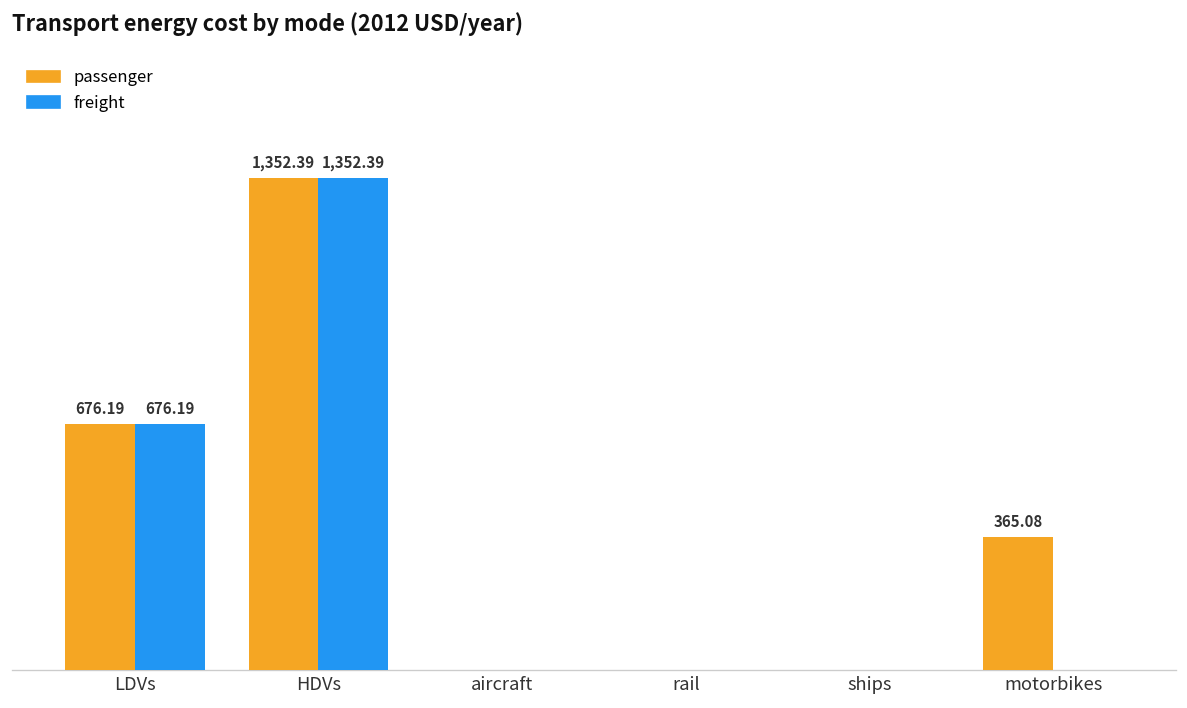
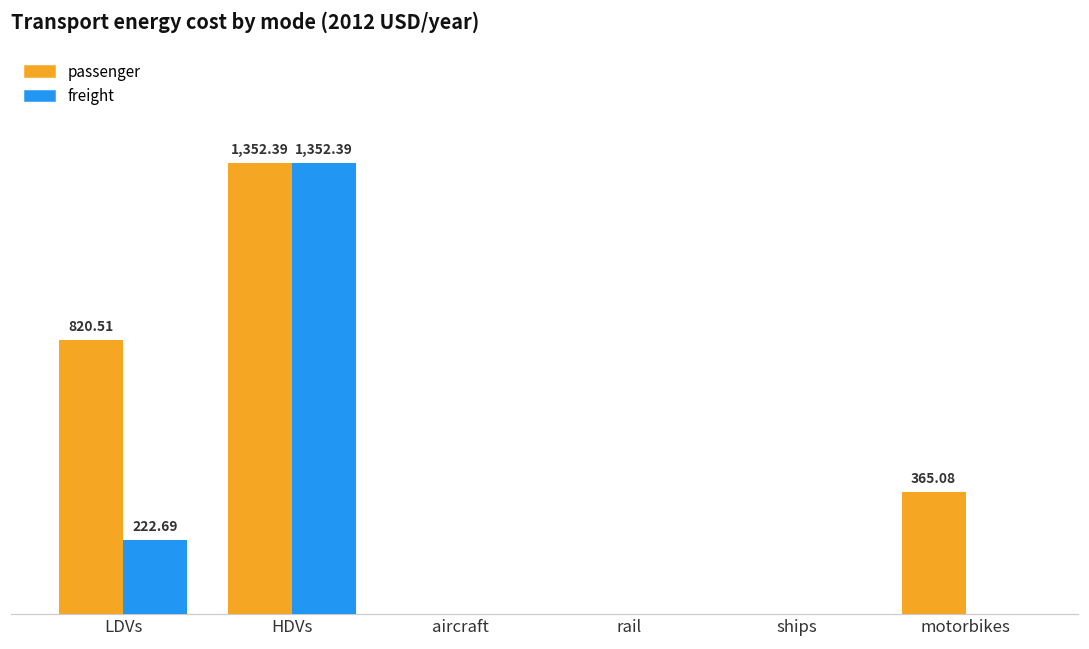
  {
    "passenger": {
-     "LDVs": "676.19",
+     "LDVs": "820.51",
      "HDVs": "1,352.39",
      "motorbikes": "365.08"
    },
    "freight": {
-     "LDVs": "676.19",
+     "LDVs": "222.69",
      "HDVs": "1,352.39"
    }
  }
